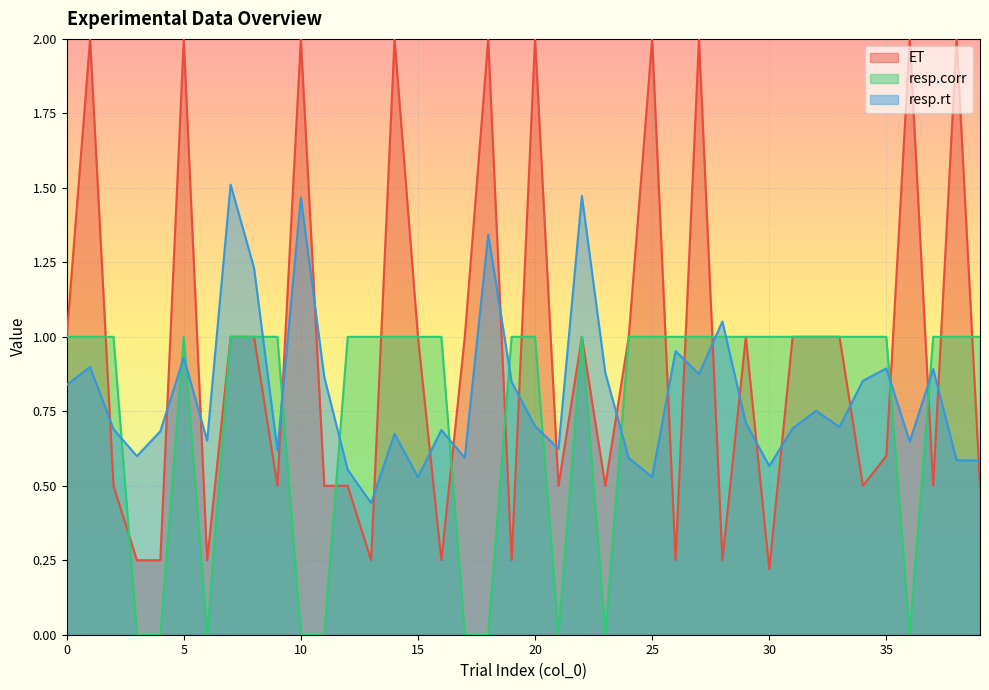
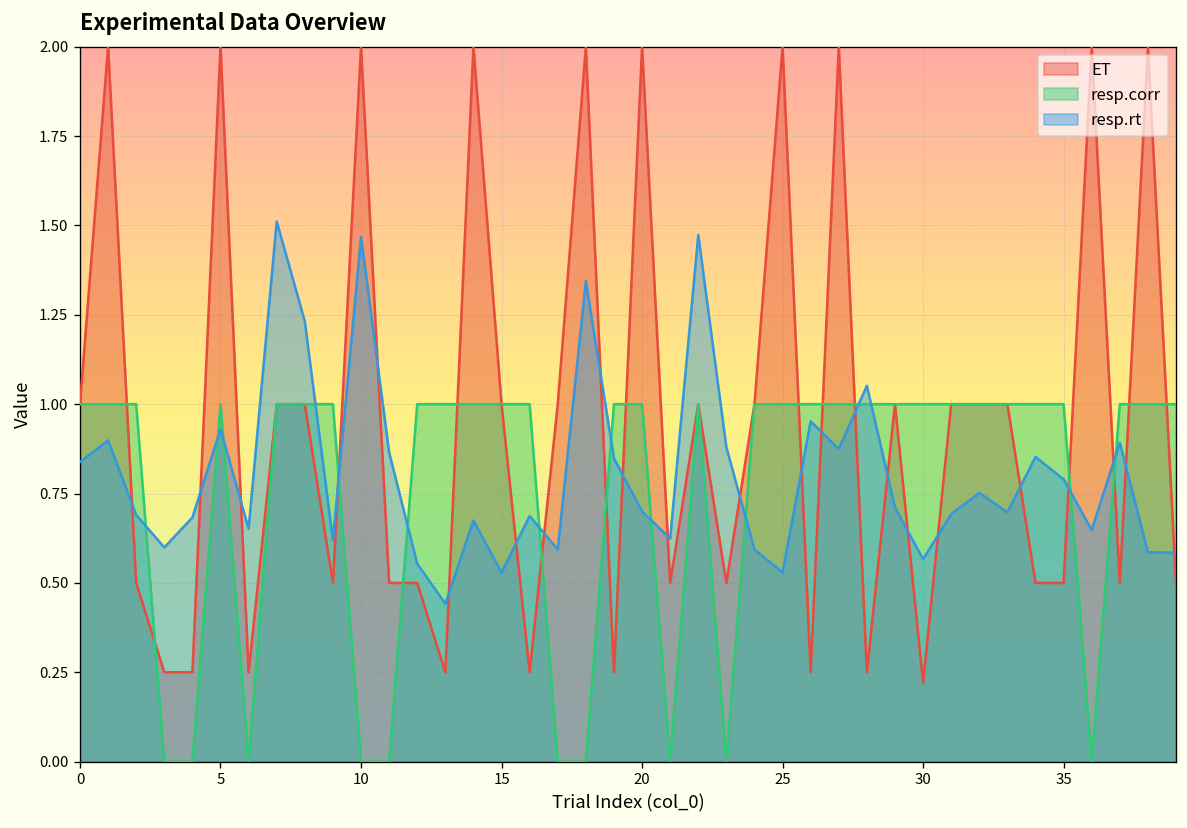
  {
    "ET": {
      "5": 2.0,
      "10": 2.0,
      "20": 2.0,
      "25": 2.0,
      "30": 0.22,
-     "35": 0.6
+     "35": 0.5
    },
    "resp.corr": {
      "5": 1.00,
      "10": 0.00,
      "20": 1.00,
      "25": 1.00,
      "30": 1.00,
      "35": 1.00
    },
    "resp.rt": {
      "0": 0.84,
      "5": 0.93,
      "10": 1.47,
      "15": 0.53,
      "20": 0.70,
      "25": 0.53,
      "30": 0.57,
-     "35": 0.89
+     "35": 0.79
    }
  }
